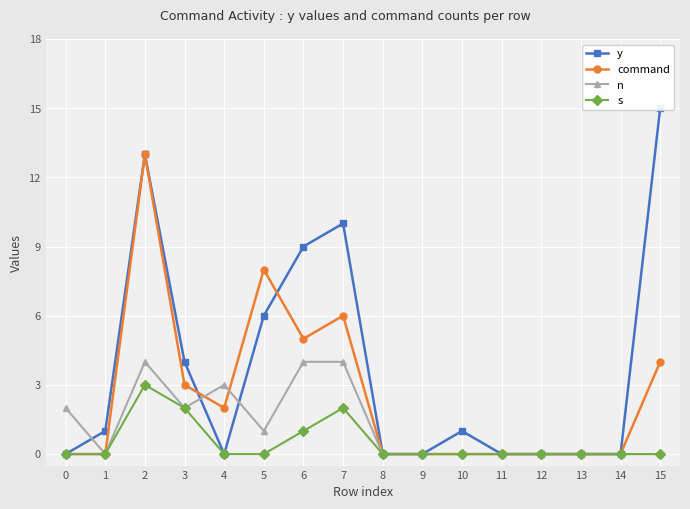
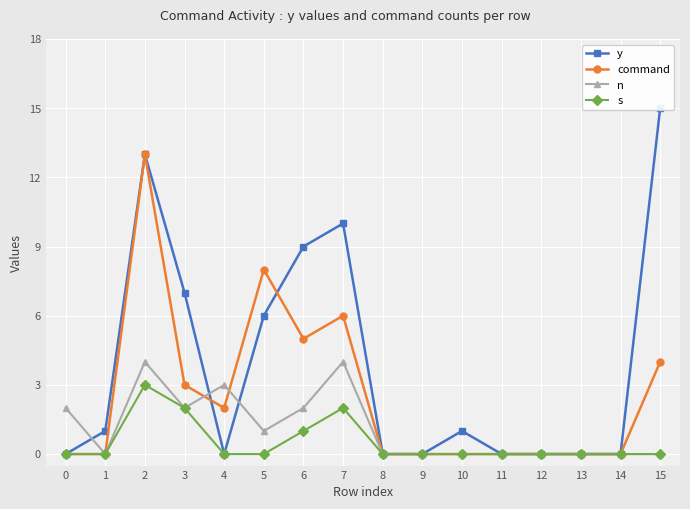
  {
    "y": {
      "1": 1,
-     "3": 4,
+     "3": 7,
      "5": 6,
      "6": 9,
      "7": 10,
      "10": 1
    },
    "command": {
      "3": 3,
      "4": 2,
      "5": 8,
      "6": 5,
      "7": 6,
      "15": 4
    },
    "n": {
      "0": 2,
      "2": 4,
      "4": 3,
      "5": 1,
-     "6": 4,
+     "6": 2,
      "7": 4
    },
    "s": {
      "2": 3,
      "5": 0,
      "6": 1,
      "7": 2
    }
  }
